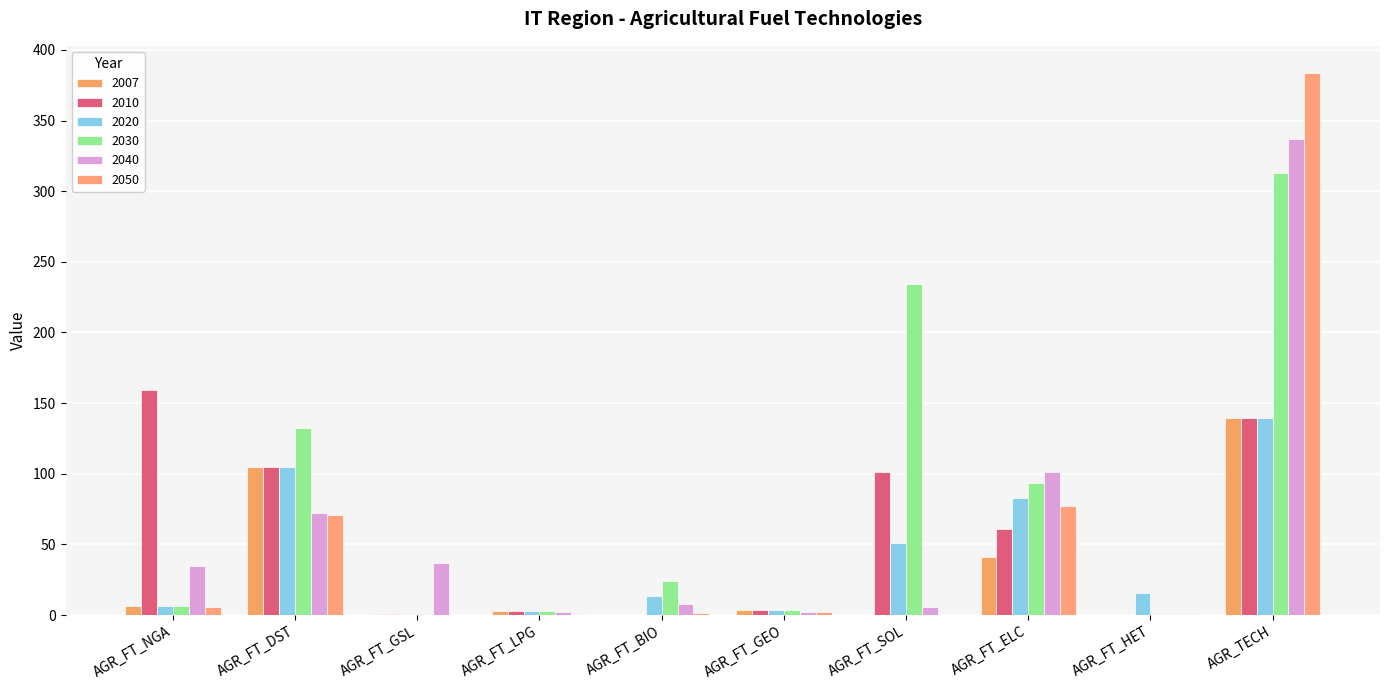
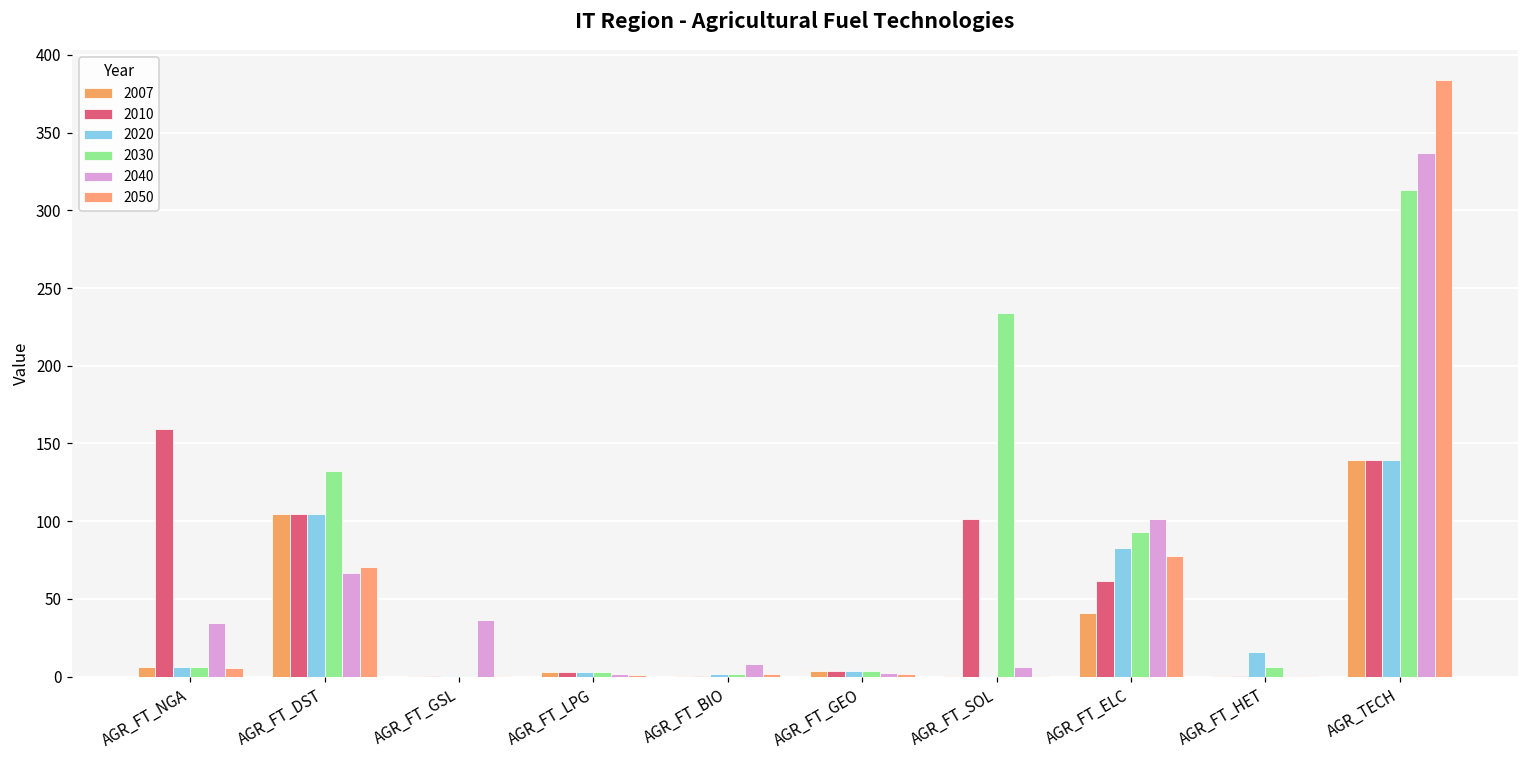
  {
    "2010": {
      "AGR_FT_NGA": 160,
      "AGR_FT_DST": 104,
      "AGR_FT_LPG": 3,
      "AGR_FT_GEO": 3,
      "AGR_FT_SOL": 101,
      "AGR_FT_ELC": 61,
      "AGR_TECH": 140
    },
    "2020": {
      "AGR_FT_NGA": 6,
      "AGR_FT_DST": 104,
      "AGR_FT_LPG": 3,
-     "AGR_FT_BIO": 13,
+     "AGR_FT_BIO": 1,
      "AGR_FT_GEO": 3,
-     "AGR_FT_SOL": 51,
+     "AGR_FT_SOL": 0,
      "AGR_FT_ELC": 83,
      "AGR_FT_HET": 16,
      "AGR_TECH": 140
    },
    "2030": {
      "AGR_FT_NGA": 6,
      "AGR_FT_DST": 132,
      "AGR_FT_LPG": 3,
-     "AGR_FT_BIO": 24,
+     "AGR_FT_BIO": 1,
      "AGR_FT_GEO": 3,
      "AGR_FT_SOL": 234,
      "AGR_FT_ELC": 93,
-     "AGR_FT_HET": 1,
+     "AGR_FT_HET": 6,
      "AGR_TECH": 313
    },
    "2040": {
      "AGR_FT_NGA": 34,
-     "AGR_FT_DST": 72,
+     "AGR_FT_DST": 66,
      "AGR_FT_GSL": 36,
      "AGR_FT_LPG": 2,
      "AGR_FT_BIO": 8,
      "AGR_FT_GEO": 2,
      "AGR_FT_SOL": 6,
      "AGR_FT_ELC": 101,
      "AGR_TECH": 337
    }
  }
